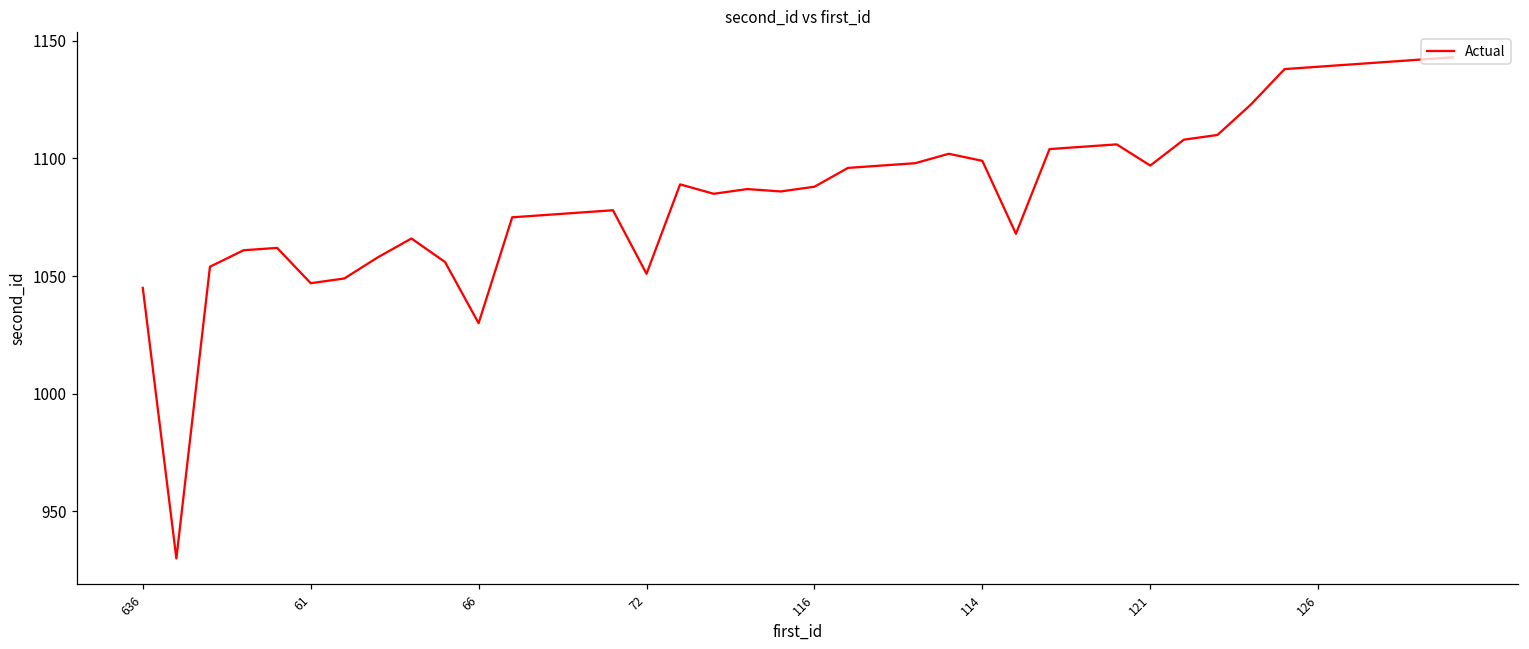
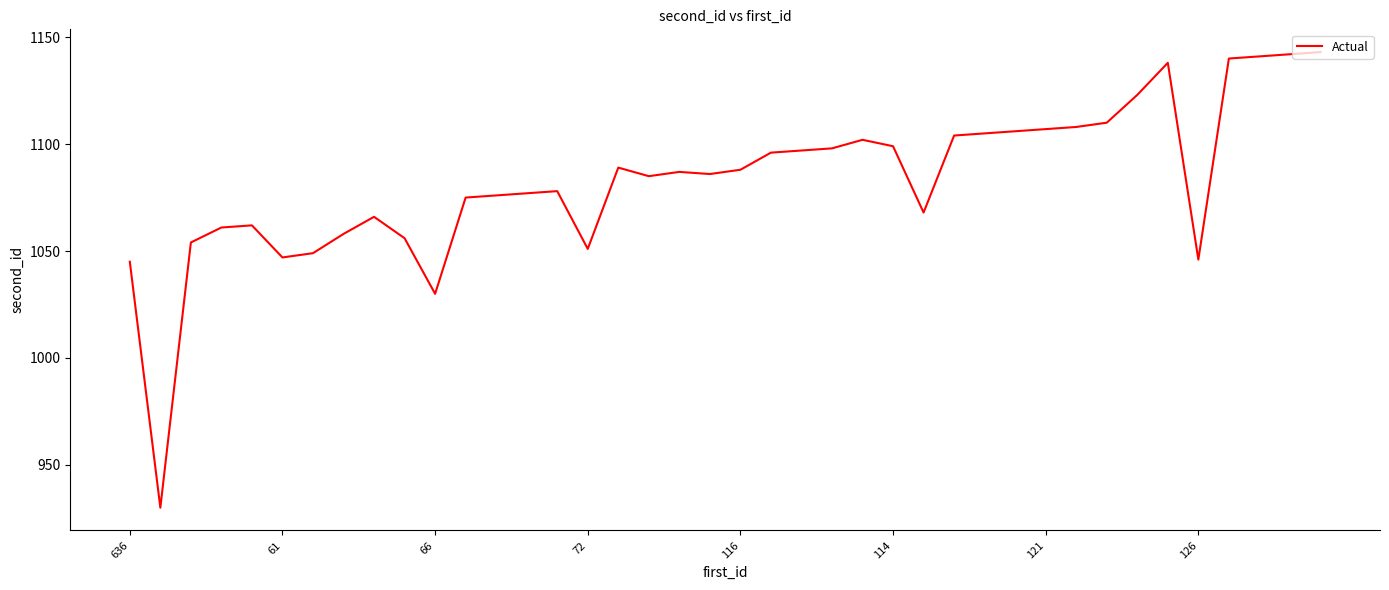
  {
    "636": 1045,
    "61": 1047,
    "66": 1030,
    "72": 1051,
    "116": 1088,
    "114": 1099,
-   "121": 1097,
-   "126": 1139
+   "121": 1107,
+   "126": 1046
  }
